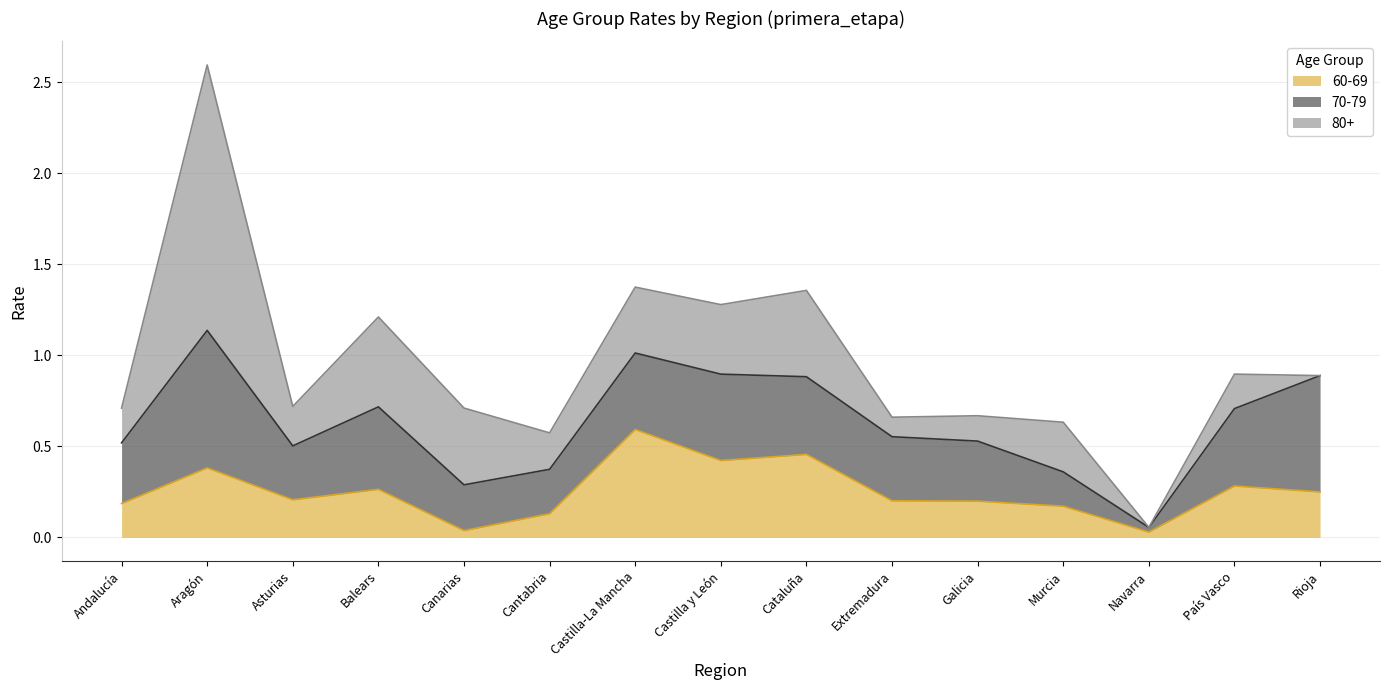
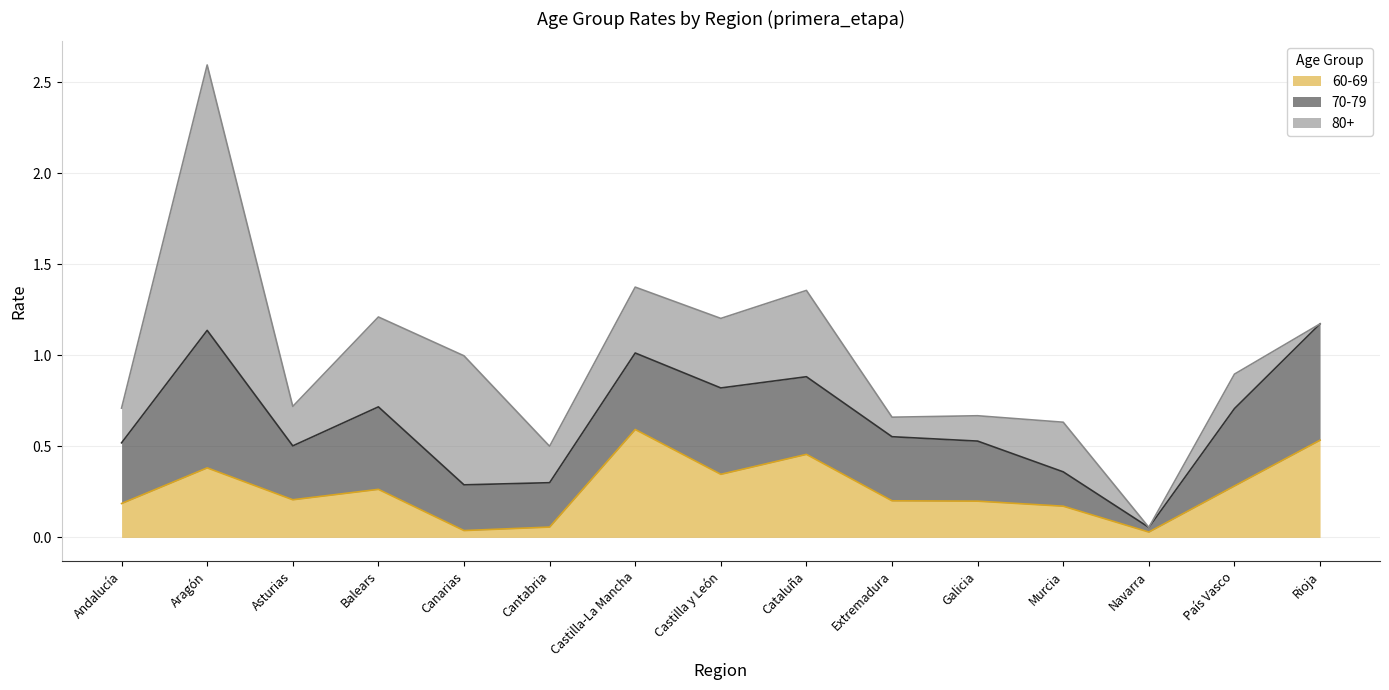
  {
    "60-69": {
      "Andalucía": 0.19,
      "Aragón": 0.38,
      "Asturias": 0.21,
      "Balears": 0.26,
      "Canarias": 0.04,
-     "Cantabria": 0.13,
+     "Cantabria": 0.06,
      "Castilla-La Mancha": 0.59,
-     "Castilla y León": 0.42,
+     "Castilla y León": 0.35,
      "Cataluña": 0.46,
      "Extremadura": 0.20,
      "Galicia": 0.20,
      "Murcia": 0.17,
      "Navarra": 0.03,
      "País Vasco": 0.28,
-     "Rioja": 0.25
+     "Rioja": 0.53
    },
    "70-79": {
      "Andalucía": 0.33,
      "Aragón": 0.76,
      "Asturias": 0.30,
      "Balears": 0.45,
      "Canarias": 0.25,
      "Cantabria": 0.24,
      "Castilla-La Mancha": 0.42,
      "Castilla y León": 0.47,
      "Cataluña": 0.43,
      "Extremadura": 0.35,
      "Galicia": 0.33,
      "Murcia": 0.19,
      "País Vasco": 0.42
    },
    "80+": {
      "Andalucía": 0.19,
      "Aragón": 1.46,
      "Asturias": 0.22,
      "Balears": 0.49,
-     "Canarias": 0.42,
+     "Canarias": 0.71,
      "Cantabria": 0.20,
      "Castilla-La Mancha": 0.36,
      "Castilla y León": 0.38,
      "Cataluña": 0.47,
      "Extremadura": 0.11,
      "Galicia": 0.14,
      "Murcia": 0.27,
      "País Vasco": 0.19
    }
  }
